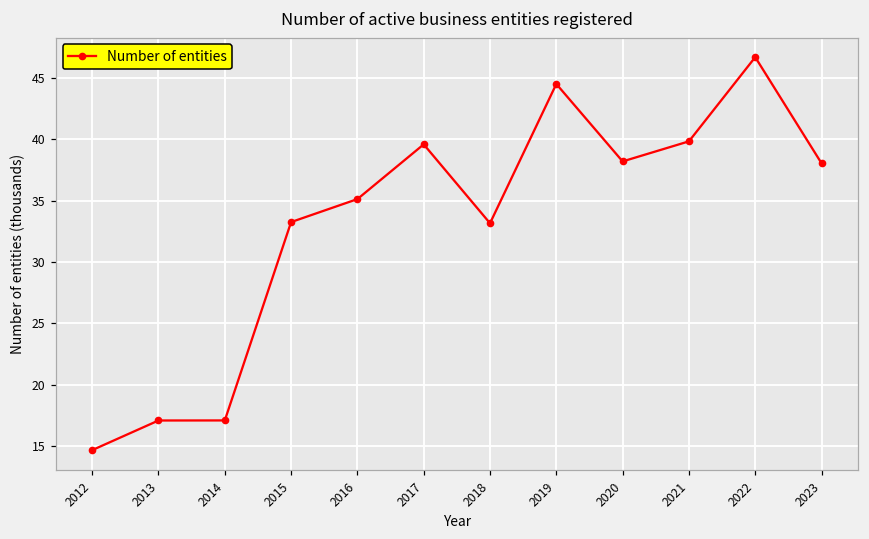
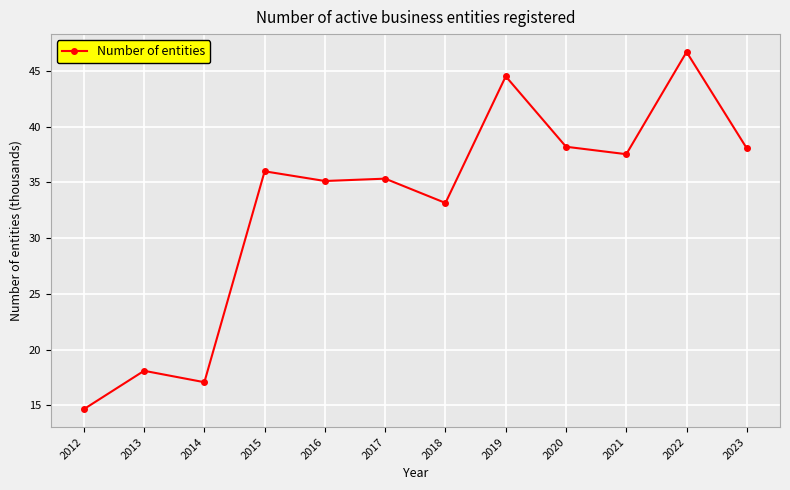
  {
    "2012": 14.7,
-   "2013": 17.1,
+   "2013": 18.1,
    "2014": 17.1,
-   "2015": 33.3,
+   "2015": 36.0,
    "2016": 35.1,
-   "2017": 39.6,
+   "2017": 35.3,
    "2018": 33.2,
    "2019": 44.5,
    "2020": 38.2,
-   "2021": 39.8,
+   "2021": 37.5,
    "2022": 46.7,
    "2023": 38.0
  }
